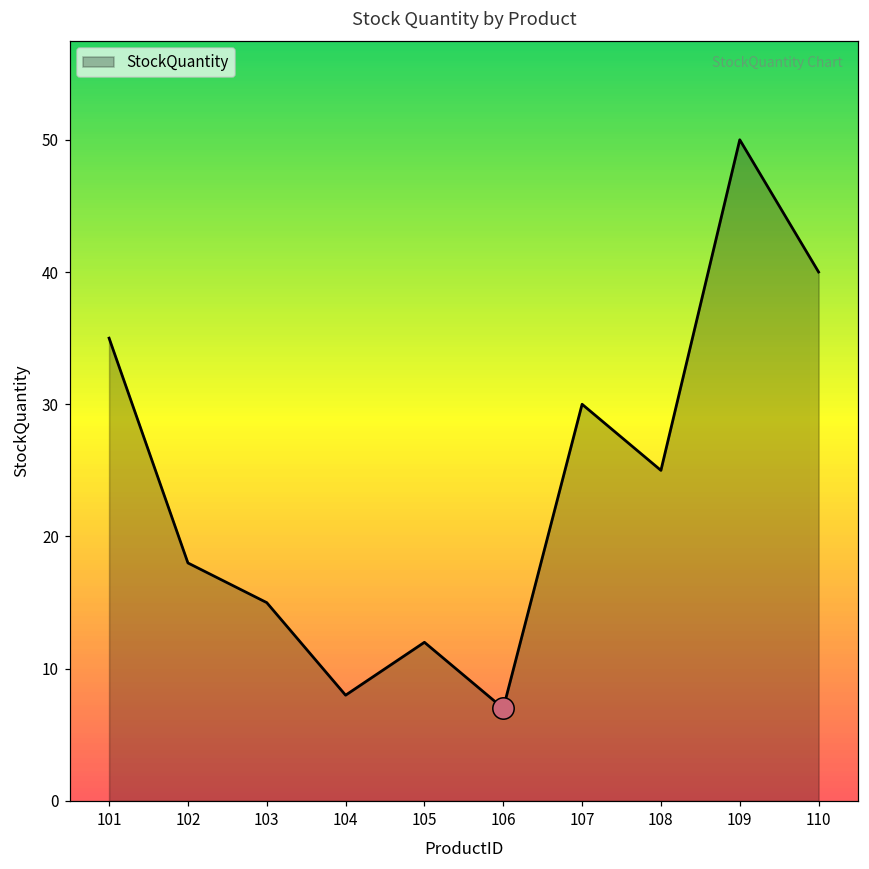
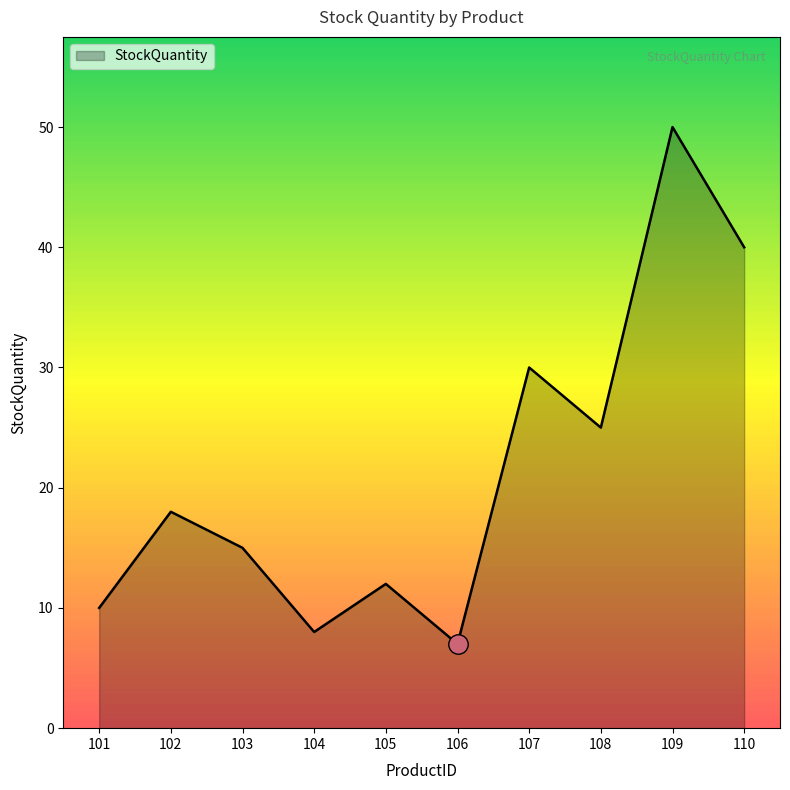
  {
    "StockQuantity": {
-     "101": 35,
+     "101": 10,
      "102": 18,
      "103": 15,
      "104": 8,
      "105": 12,
      "107": 30,
      "108": 25,
      "109": 50,
      "110": 40
    }
  }
